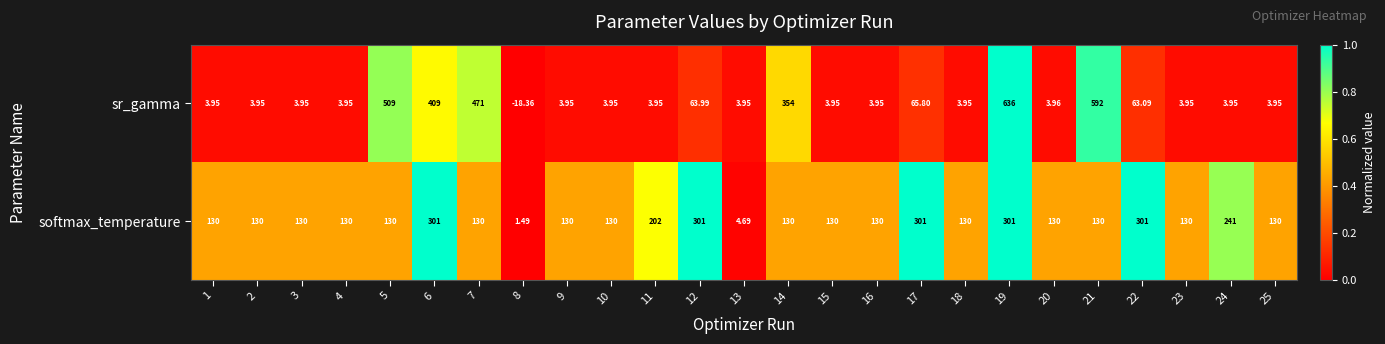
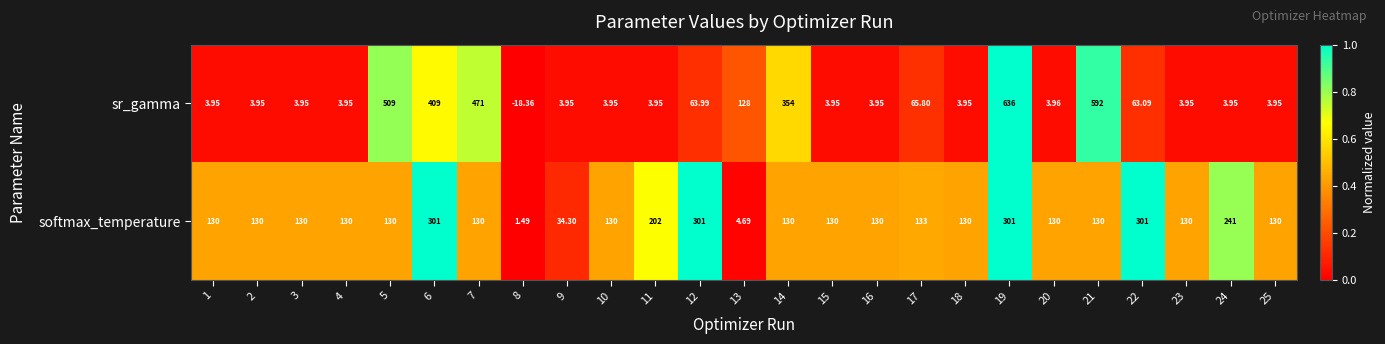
  {
    "sr_gamma": {
      "1": 3.95,
      "2": 3.95,
      "3": 3.95,
      "4": 3.95,
      "5": 509,
      "6": 409,
      "7": 471,
      "8": -18.36,
      "9": 3.95,
      "10": 3.95,
      "11": 3.95,
      "12": 63.99,
-     "13": 3.95,
+     "13": 128,
      "14": 354,
      "15": 3.95,
      "16": 3.95,
      "17": 65.80,
      "18": 3.95,
      "19": 636,
      "20": 3.96,
      "21": 592,
      "22": 63.09,
      "23": 3.95,
      "24": 3.95,
      "25": 3.95
    },
    "softmax_temperature": {
      "1": 130,
      "2": 130,
      "3": 130,
      "4": 130,
      "5": 130,
      "6": 301,
      "7": 130,
      "8": 1.49,
-     "9": 130,
+     "9": 34.30,
      "10": 130,
      "11": 202,
      "12": 301,
      "13": 4.69,
      "14": 130,
      "15": 130,
      "16": 130,
-     "17": 301,
+     "17": 133,
      "18": 130,
      "19": 301,
      "20": 130,
      "21": 130,
      "22": 301,
      "23": 130,
      "24": 241,
      "25": 130
    }
  }
